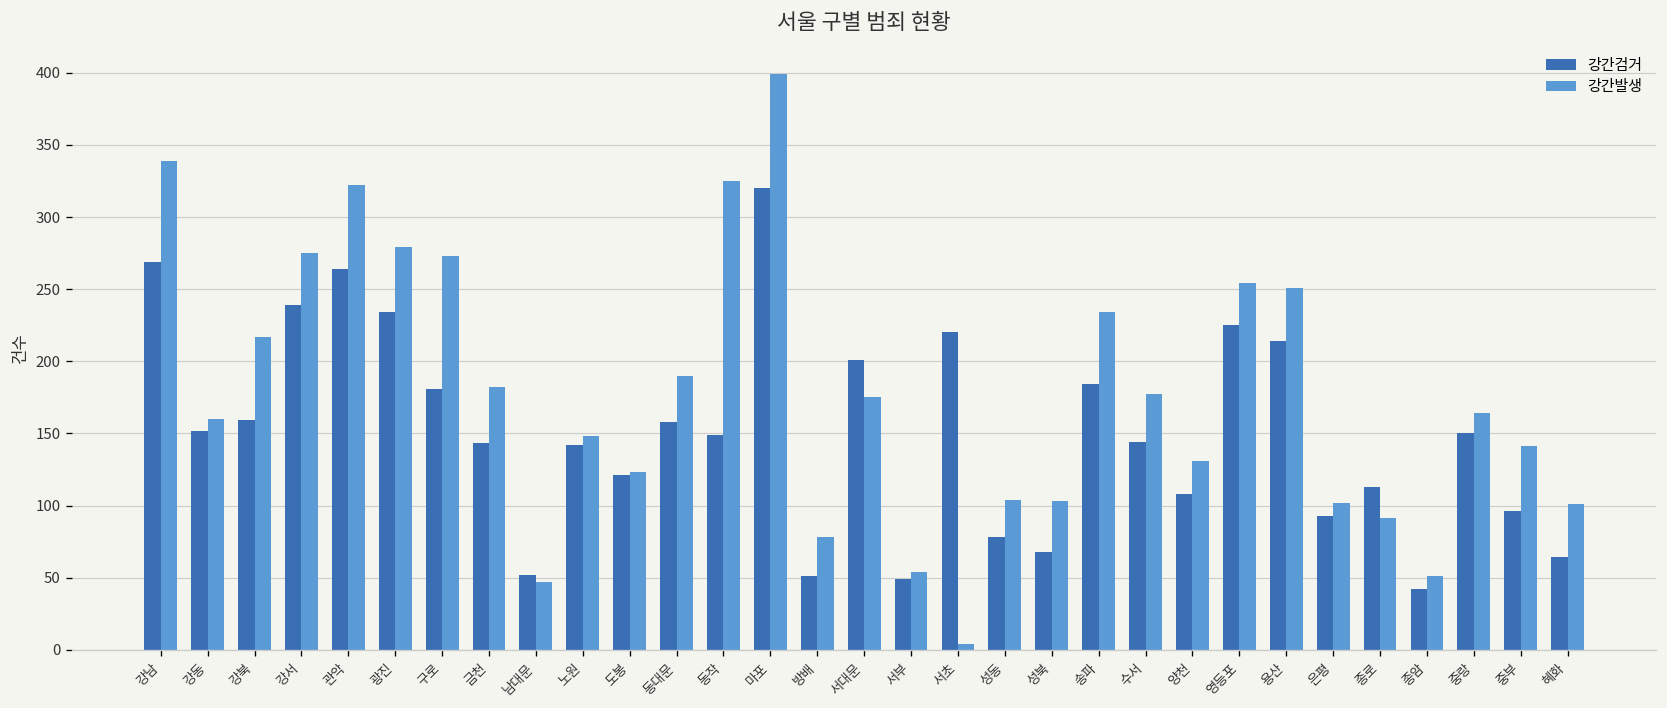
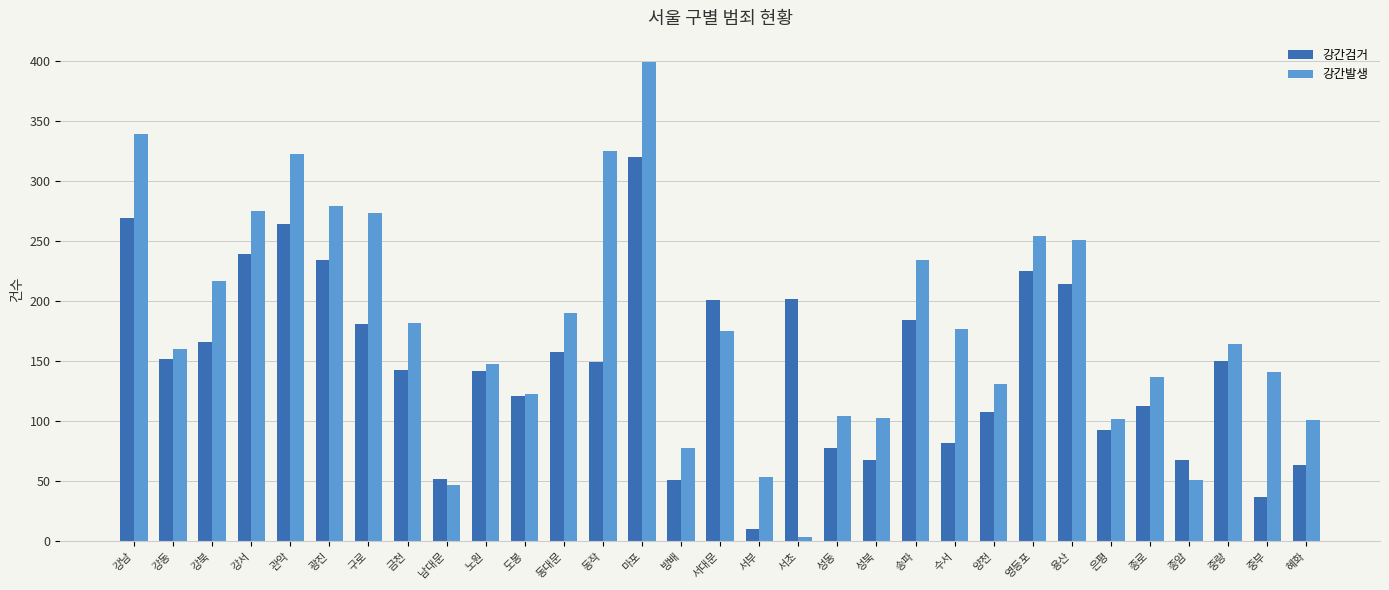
  {
    "강간검거": {
      "강남": 269,
      "강동": 152,
-     "강북": 159,
+     "강북": 166,
      "강서": 239,
      "관악": 264,
      "광진": 234,
      "구로": 181,
      "금천": 143,
      "남대문": 52,
      "노원": 142,
      "도봉": 121,
      "동대문": 158,
      "동작": 149,
      "마포": 320,
      "방배": 51,
      "서대문": 201,
-     "서부": 49,
-     "서초": 220,
+     "서부": 10,
+     "서초": 202,
      "성동": 78,
      "성북": 68,
      "송파": 184,
-     "수서": 144,
+     "수서": 82,
      "양천": 108,
      "영등포": 225,
      "용산": 214,
      "은평": 93,
      "종로": 113,
-     "종암": 42,
+     "종암": 68,
      "중랑": 150,
-     "중부": 96,
+     "중부": 37,
      "혜화": 64
    },
    "강간발생": {
      "강남": 339,
      "강동": 160,
      "강북": 217,
      "강서": 275,
      "관악": 322,
      "광진": 279,
      "구로": 273,
      "금천": 182,
      "남대문": 47,
      "노원": 148,
      "도봉": 123,
      "동대문": 190,
      "동작": 325,
      "마포": 399,
      "방배": 78,
      "서대문": 175,
      "서부": 54,
      "서초": 4,
      "성동": 104,
      "성북": 103,
      "송파": 234,
      "수서": 177,
      "양천": 131,
      "영등포": 254,
      "용산": 251,
      "은평": 102,
-     "종로": 91,
+     "종로": 137,
      "종암": 51,
      "중랑": 164,
      "중부": 141,
      "혜화": 101
    }
  }
